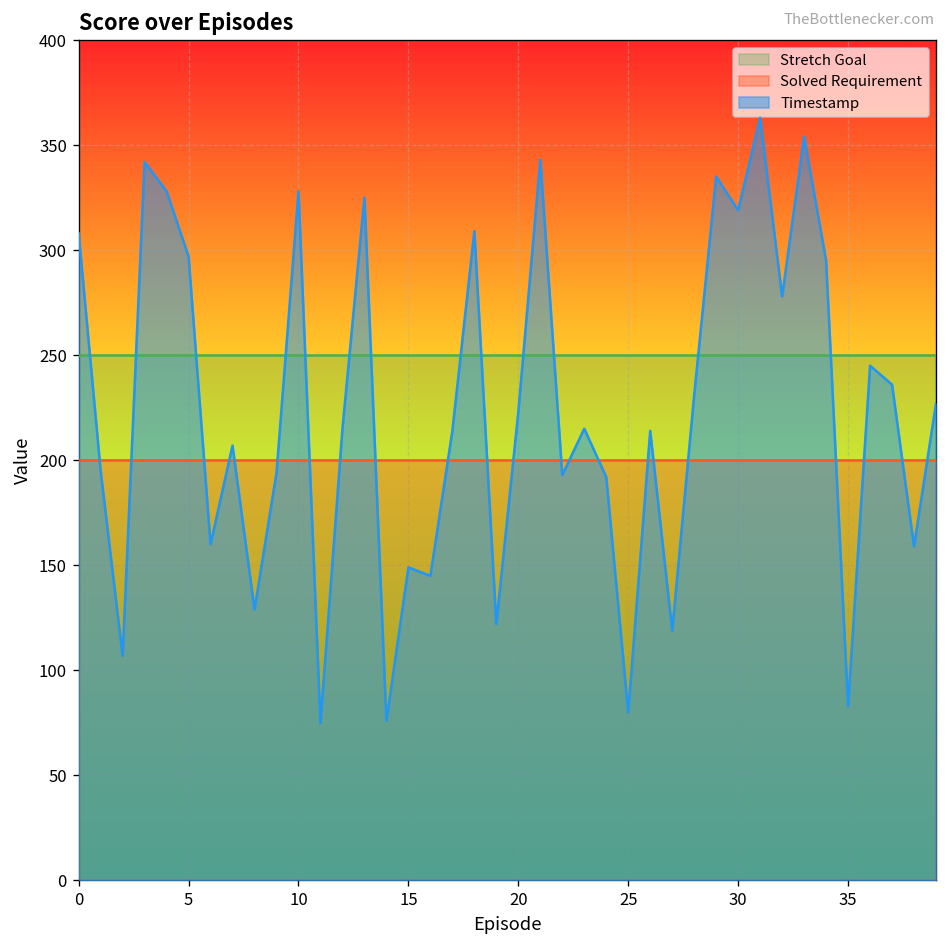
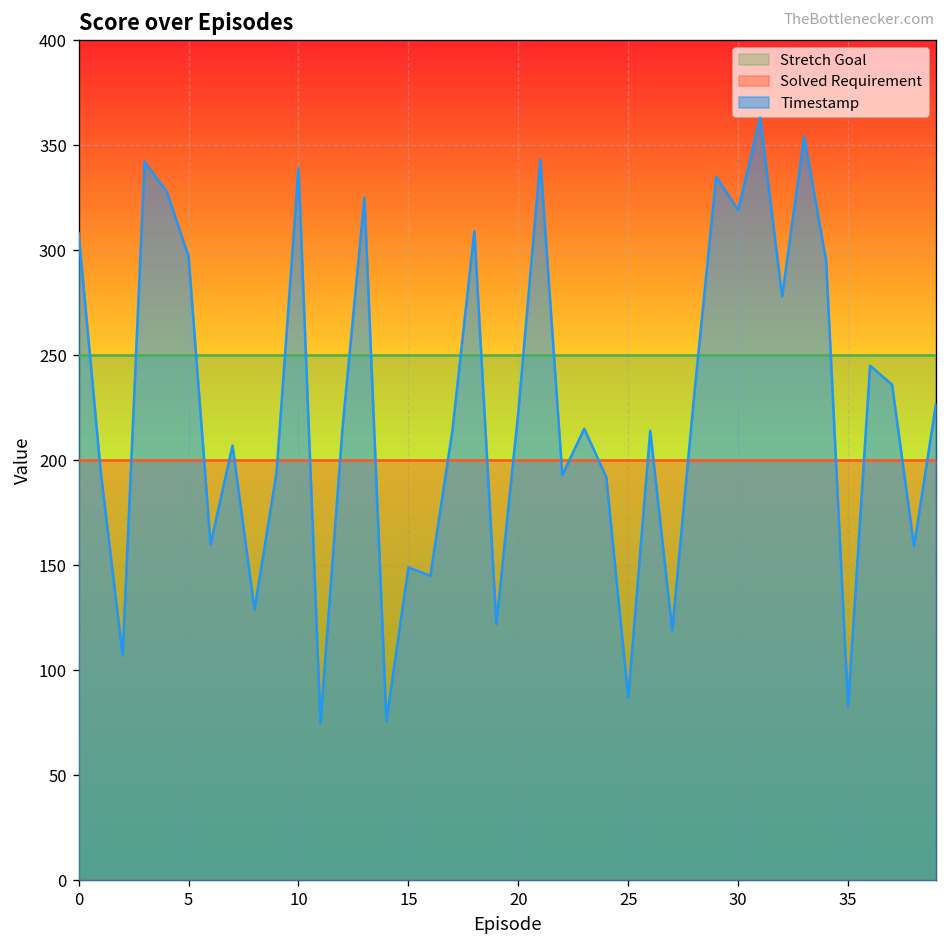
  {
    "Stretch Goal": {
      "0": 250,
      "5": 250,
      "10": 250,
      "15": 250,
      "20": 250,
      "25": 250,
      "30": 250,
      "35": 250
    },
    "Solved Requirement": {
      "0": 200,
      "5": 200,
      "10": 200,
      "15": 200,
      "20": 200,
      "25": 200,
      "30": 200,
      "35": 200
    },
    "Timestamp": {
      "0": 308,
      "5": 297,
-     "10": 328,
+     "10": 339,
      "15": 149,
      "20": 223,
-     "25": 80,
+     "25": 87,
      "30": 319,
      "35": 83
    }
  }
